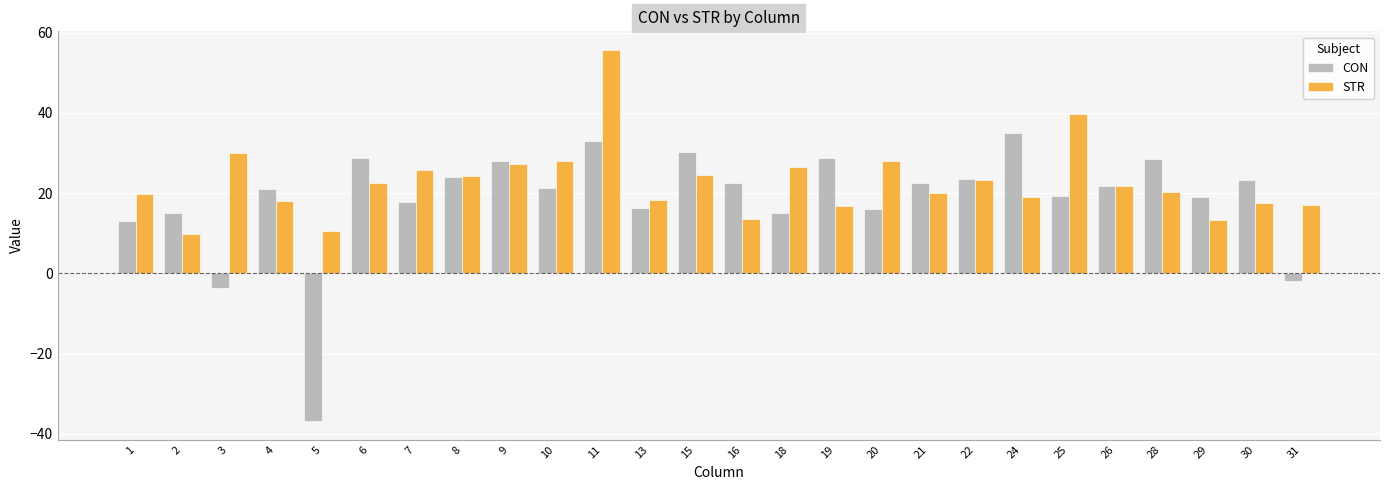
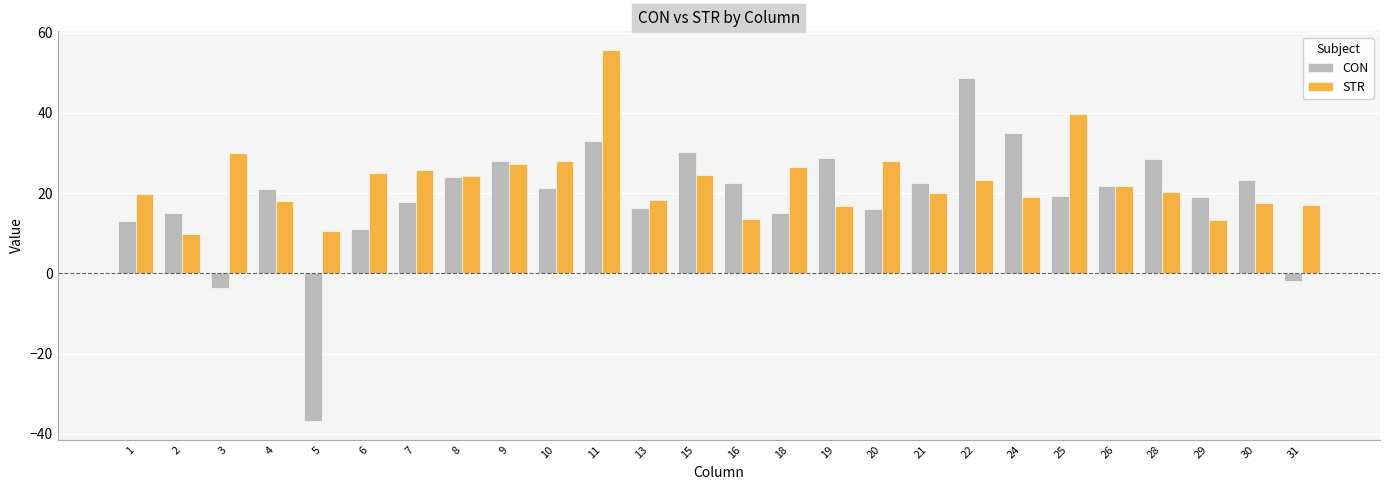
  {
    "CON": {
      "1": 13,
      "2": 15,
      "3": -4,
      "4": 21,
      "5": -37,
-     "6": 29,
+     "6": 11,
      "7": 18,
      "8": 24,
      "9": 28,
      "10": 21,
      "11": 33,
      "13": 16,
      "15": 30,
      "16": 22,
      "18": 15,
      "19": 29,
      "20": 16,
      "21": 22,
-     "22": 23,
+     "22": 49,
      "24": 35,
      "25": 19,
      "26": 22,
      "28": 29,
      "29": 19,
      "30": 23,
      "31": -2
    },
    "STR": {
      "1": 20,
      "2": 10,
      "3": 30,
      "4": 18,
      "5": 11,
-     "6": 22,
+     "6": 25,
      "7": 26,
      "8": 24,
      "9": 27,
      "10": 28,
      "11": 56,
      "13": 18,
      "15": 25,
      "16": 13,
      "18": 27,
      "19": 17,
      "20": 28,
      "21": 20,
      "22": 23,
      "24": 19,
      "25": 40,
      "26": 22,
      "28": 20,
      "29": 13,
      "30": 18,
      "31": 17
    }
  }
